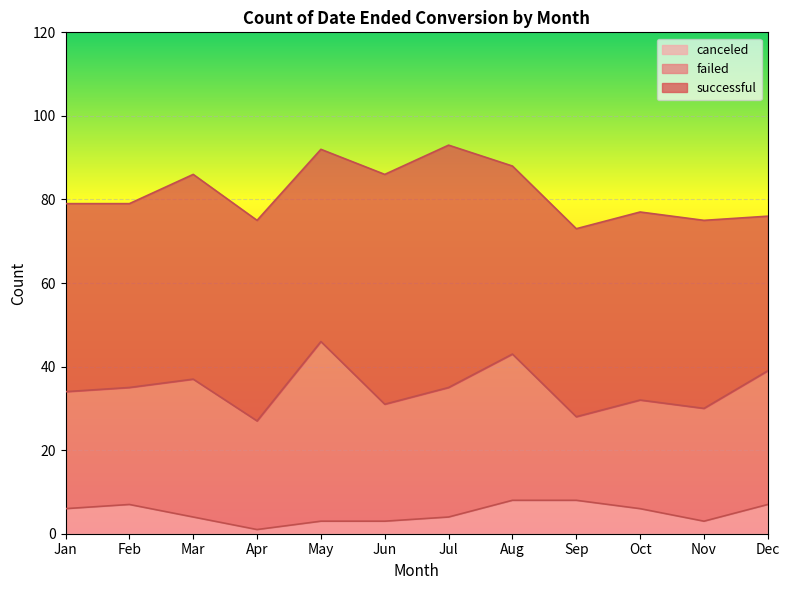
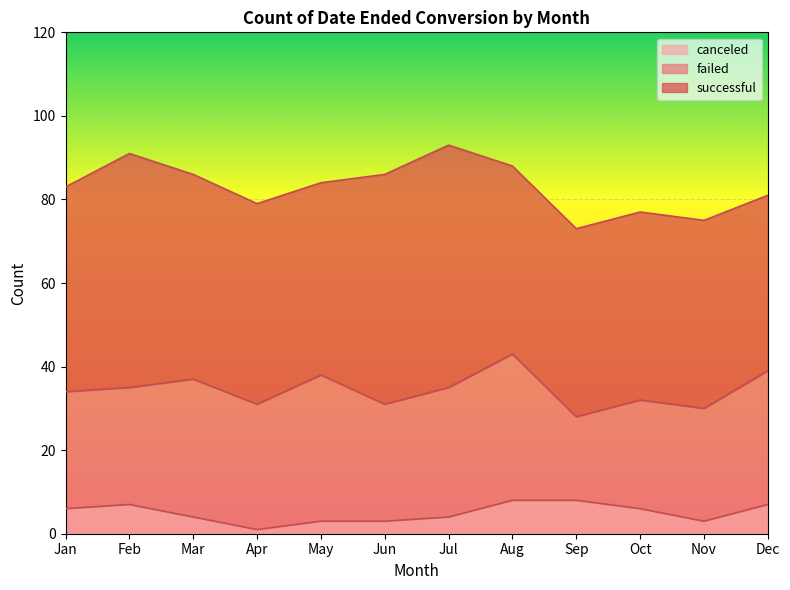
  {
    "canceled": {
      "Jan": 6,
      "Feb": 7,
      "Mar": 4,
      "Apr": 1,
      "May": 3,
      "Jun": 3,
      "Jul": 4,
      "Aug": 8,
      "Sep": 8,
      "Oct": 6,
      "Nov": 3,
      "Dec": 7
    },
    "failed": {
      "Jan": 28,
      "Feb": 28,
      "Mar": 33,
-     "Apr": 26,
-     "May": 43,
+     "Apr": 30,
+     "May": 35,
      "Jun": 28,
      "Jul": 31,
      "Aug": 35,
      "Sep": 20,
      "Oct": 26,
      "Nov": 27,
      "Dec": 32
    },
    "successful": {
-     "Jan": 45,
-     "Feb": 44,
+     "Jan": 49,
+     "Feb": 56,
      "Mar": 49,
      "Apr": 48,
      "May": 46,
      "Jun": 55,
      "Jul": 58,
      "Aug": 45,
      "Sep": 45,
      "Oct": 45,
      "Nov": 45,
-     "Dec": 37
+     "Dec": 42
    }
  }
